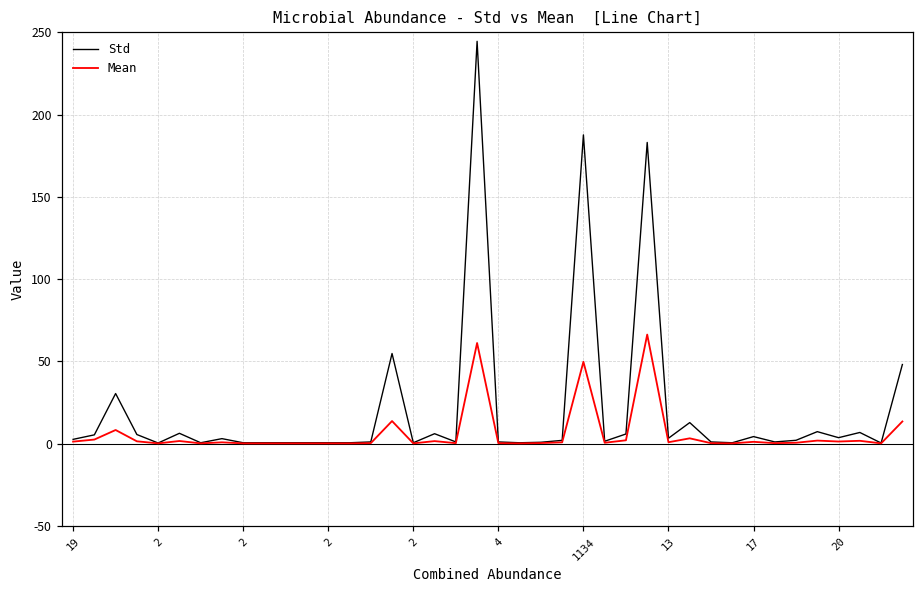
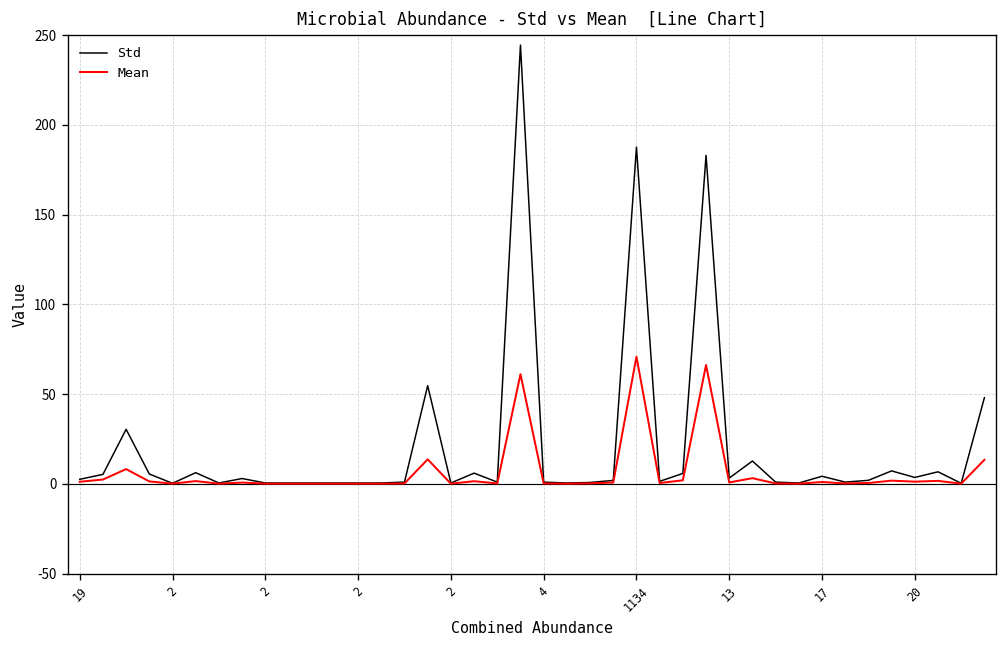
  {
    "Std": {
      "1134": 188,
      "20": 4
    },
    "Mean": {
-     "1134": 50,
+     "1134": 71,
      "20": 1
    }
  }
